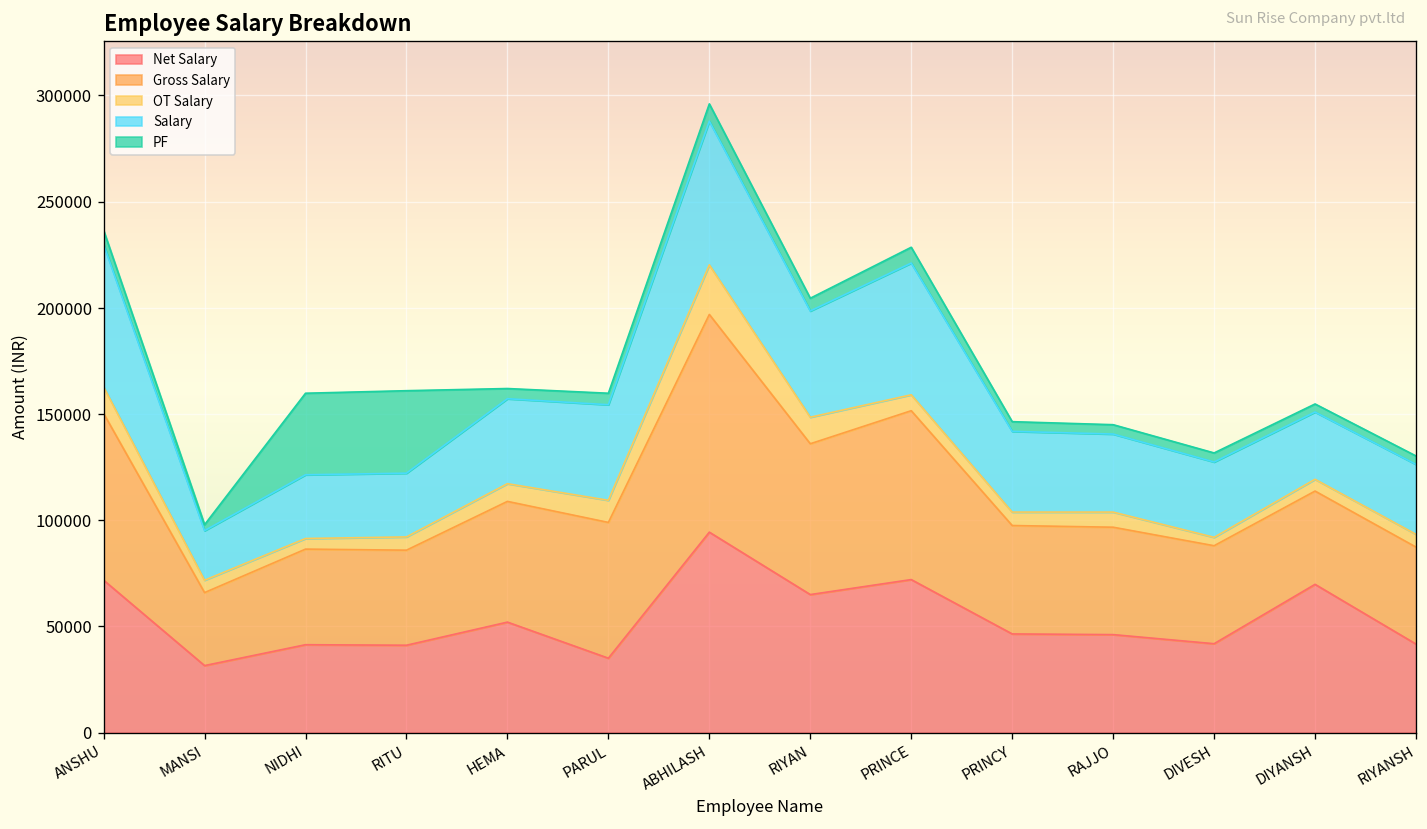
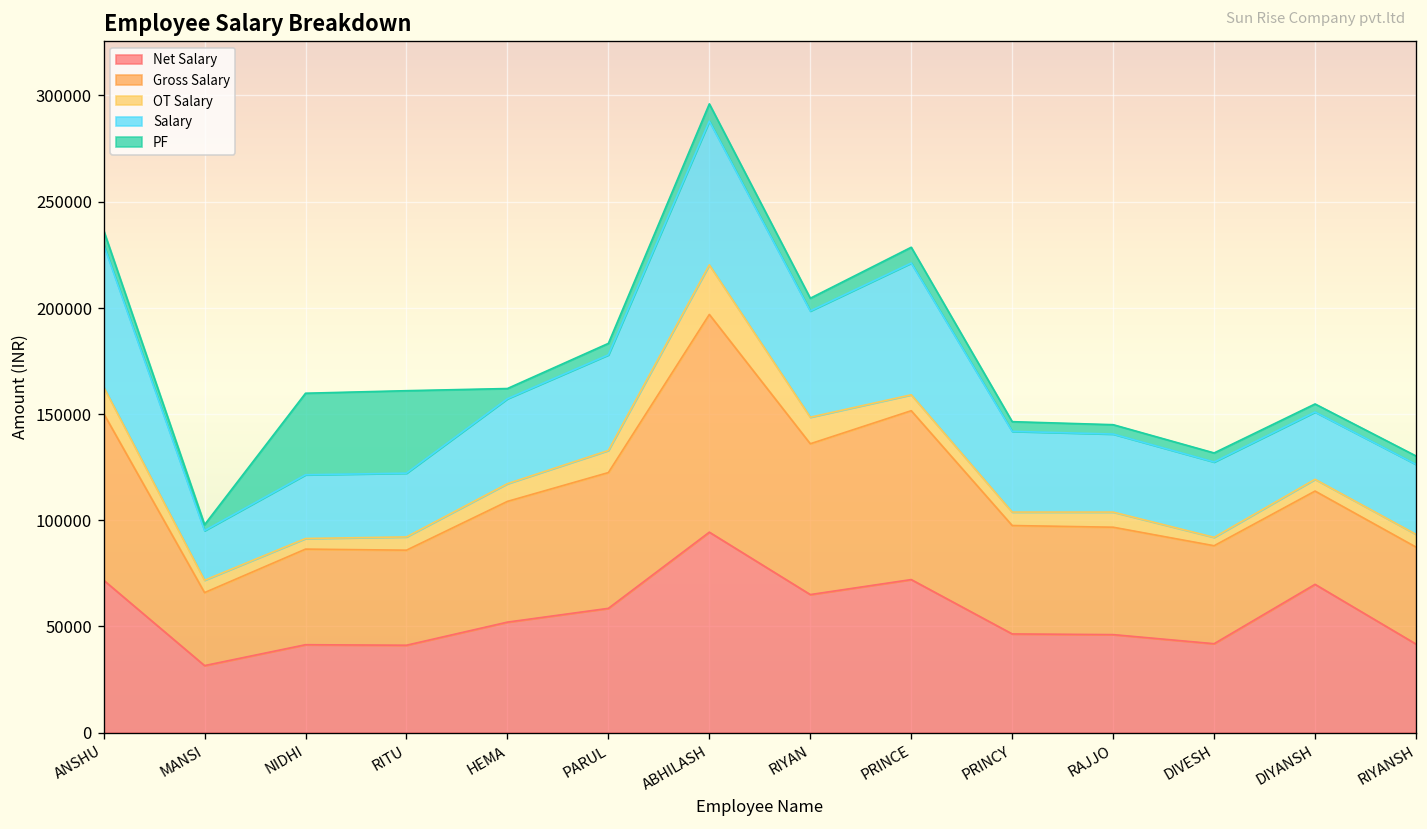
  {
    "Net Salary": {
      "ANSHU": 72000,
      "MANSI": 32000,
      "NIDHI": 41000,
      "RITU": 41000,
      "HEMA": 52000,
-     "PARUL": 35000,
+     "PARUL": 59000,
      "ABHILASH": 94000,
      "RIYAN": 65000,
      "PRINCE": 72000,
      "PRINCY": 46000,
      "RAJJO": 46000,
      "DIVESH": 42000,
      "DIYANSH": 70000,
      "RIYANSH": 42000
    },
    "Salary": {
      "ANSHU": 67000,
      "MANSI": 23000,
      "NIDHI": 30000,
      "RITU": 30000,
      "HEMA": 40000,
      "PARUL": 45000,
      "ABHILASH": 68000,
      "RIYAN": 50000,
      "PRINCE": 62000,
      "PRINCY": 38000,
      "RAJJO": 37000,
      "DIVESH": 35000,
      "DIYANSH": 32000,
      "RIYANSH": 33000
    },
    "PF": {
      "ANSHU": 7000,
      "MANSI": 3000,
      "NIDHI": 38000,
      "RITU": 39000,
      "HEMA": 5000,
      "PARUL": 5000,
      "ABHILASH": 8000,
      "RIYAN": 6000,
      "PRINCE": 7000,
      "PRINCY": 5000,
      "RAJJO": 4000,
      "DIVESH": 4000,
      "DIYANSH": 4000,
      "RIYANSH": 4000
    }
  }
